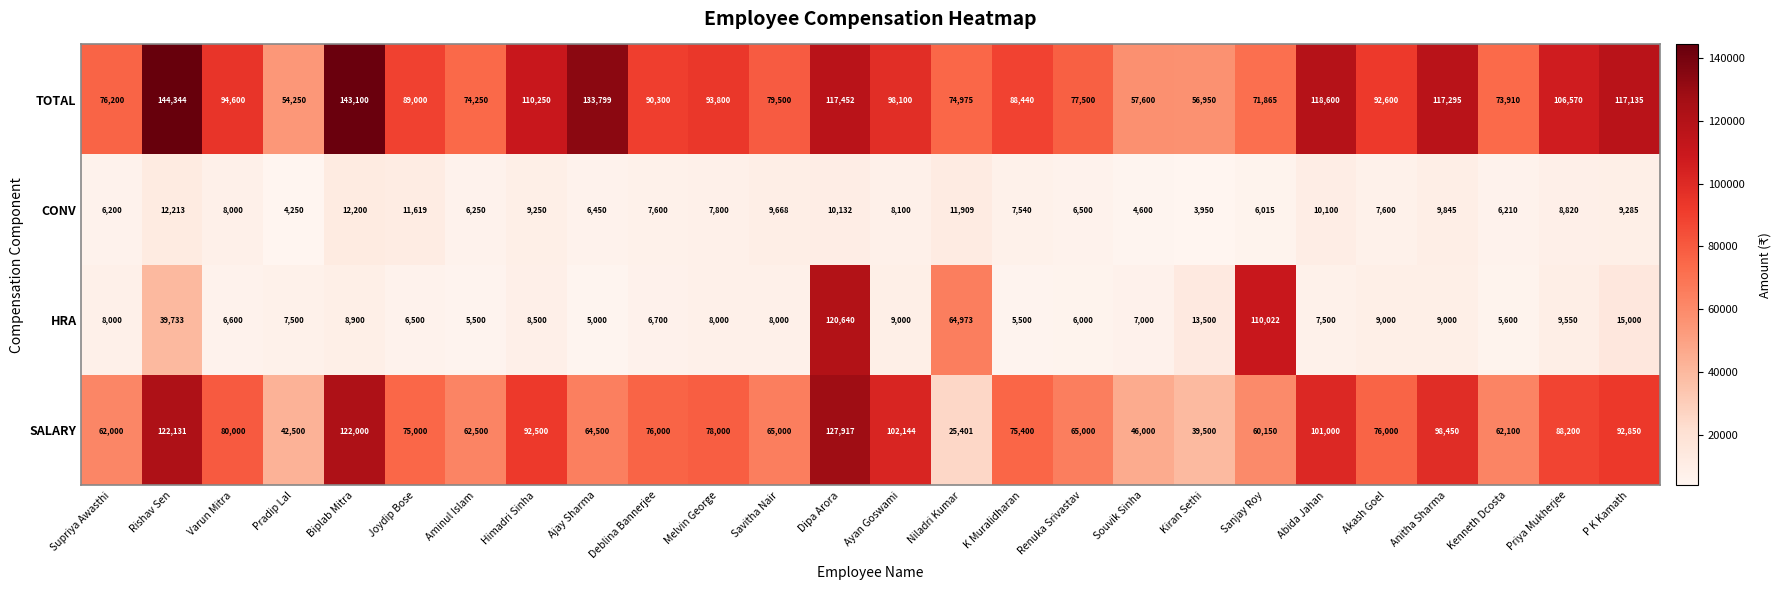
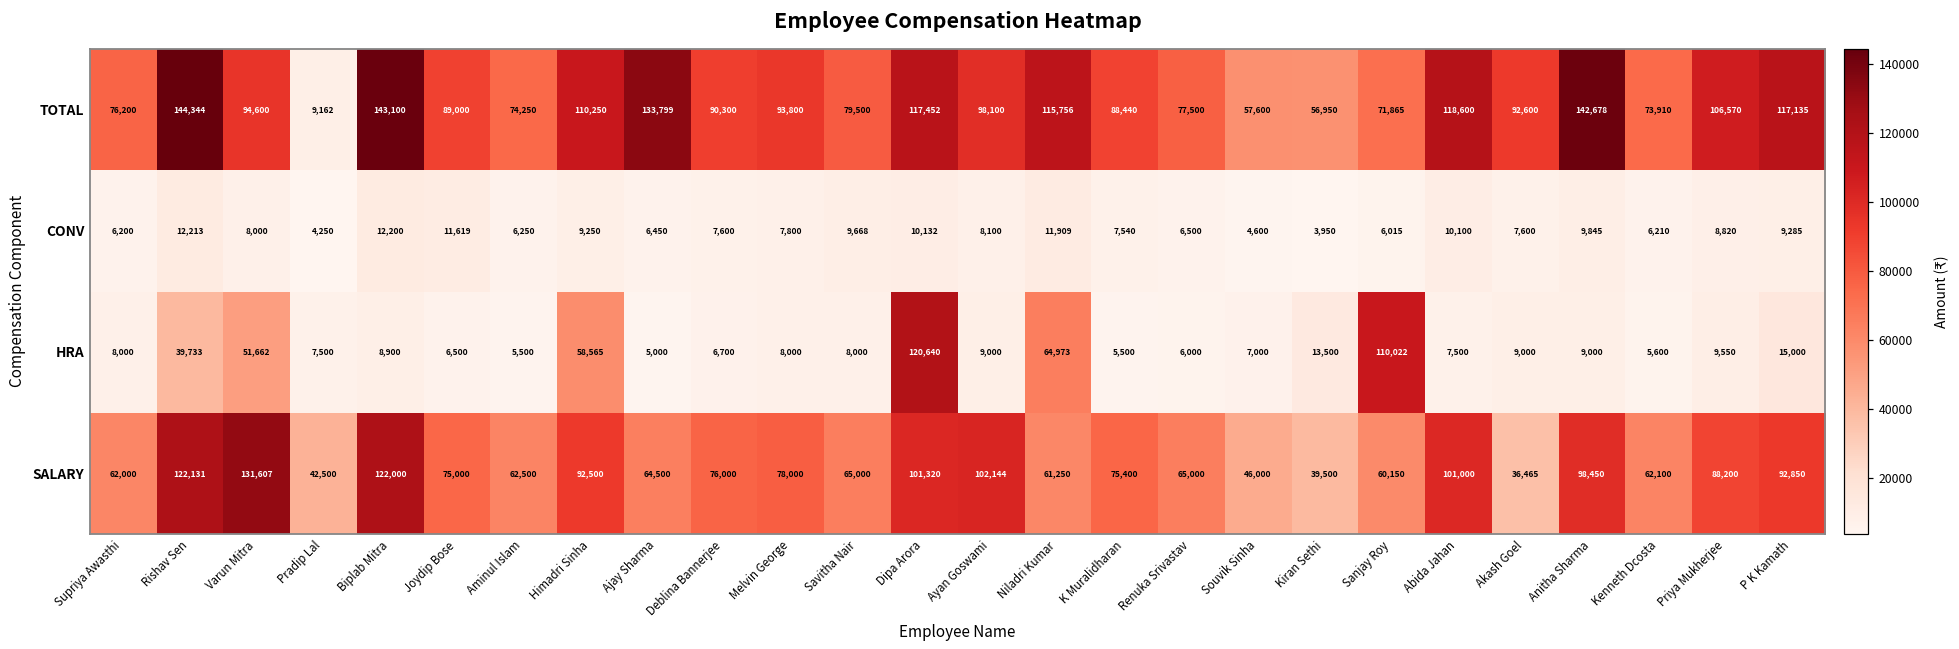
  {
    "TOTAL": {
      "Supriya Awasthi": "76,200",
      "Rishav Sen": "144,344",
      "Varun Mitra": "94,600",
-     "Pradip Lal": "54,250",
+     "Pradip Lal": "9,162",
      "Biplab Mitra": "143,100",
      "Joydip Bose": "89,000",
      "Aminul Islam": "74,250",
      "Himadri Sinha": "110,250",
      "Ajay Sharma": "133,799",
      "Deblina Bannerjee": "90,300",
      "Melvin George": "93,800",
      "Savitha Nair": "79,500",
      "Dipa Arora": "117,452",
      "Ayan Goswami": "98,100",
-     "Niladri Kumar": "74,975",
+     "Niladri Kumar": "115,756",
      "K Muralidharan": "88,440",
      "Renuka Srivastav": "77,500",
      "Souvik Sinha": "57,600",
      "Kiran Sethi": "56,950",
      "Sanjay Roy": "71,865",
      "Abida Jahan": "118,600",
      "Akash Goel": "92,600",
-     "Anitha Sharma": "117,295",
+     "Anitha Sharma": "142,678",
      "Kenneth Dcosta": "73,910",
      "Priya Mukherjee": "106,570",
      "P K Kamath": "117,135"
    },
    "CONV": {
      "Supriya Awasthi": "6,200",
      "Rishav Sen": "12,213",
      "Varun Mitra": "8,000",
      "Pradip Lal": "4,250",
      "Biplab Mitra": "12,200",
      "Joydip Bose": "11,619",
      "Aminul Islam": "6,250",
      "Himadri Sinha": "9,250",
      "Ajay Sharma": "6,450",
      "Deblina Bannerjee": "7,600",
      "Melvin George": "7,800",
      "Savitha Nair": "9,668",
      "Dipa Arora": "10,132",
      "Ayan Goswami": "8,100",
      "Niladri Kumar": "11,909",
      "K Muralidharan": "7,540",
      "Renuka Srivastav": "6,500",
      "Souvik Sinha": "4,600",
      "Kiran Sethi": "3,950",
      "Sanjay Roy": "6,015",
      "Abida Jahan": "10,100",
      "Akash Goel": "7,600",
      "Anitha Sharma": "9,845",
      "Kenneth Dcosta": "6,210",
      "Priya Mukherjee": "8,820",
      "P K Kamath": "9,285"
    },
    "HRA": {
      "Supriya Awasthi": "8,000",
      "Rishav Sen": "39,733",
-     "Varun Mitra": "6,600",
+     "Varun Mitra": "51,662",
      "Pradip Lal": "7,500",
      "Biplab Mitra": "8,900",
      "Joydip Bose": "6,500",
      "Aminul Islam": "5,500",
-     "Himadri Sinha": "8,500",
+     "Himadri Sinha": "58,565",
      "Ajay Sharma": "5,000",
      "Deblina Bannerjee": "6,700",
      "Melvin George": "8,000",
      "Savitha Nair": "8,000",
      "Dipa Arora": "120,640",
      "Ayan Goswami": "9,000",
      "Niladri Kumar": "64,973",
      "K Muralidharan": "5,500",
      "Renuka Srivastav": "6,000",
      "Souvik Sinha": "7,000",
      "Kiran Sethi": "13,500",
      "Sanjay Roy": "110,022",
      "Abida Jahan": "7,500",
      "Akash Goel": "9,000",
      "Anitha Sharma": "9,000",
      "Kenneth Dcosta": "5,600",
      "Priya Mukherjee": "9,550",
      "P K Kamath": "15,000"
    },
    "SALARY": {
      "Supriya Awasthi": "62,000",
      "Rishav Sen": "122,131",
-     "Varun Mitra": "80,000",
+     "Varun Mitra": "131,607",
      "Pradip Lal": "42,500",
      "Biplab Mitra": "122,000",
      "Joydip Bose": "75,000",
      "Aminul Islam": "62,500",
      "Himadri Sinha": "92,500",
      "Ajay Sharma": "64,500",
      "Deblina Bannerjee": "76,000",
      "Melvin George": "78,000",
      "Savitha Nair": "65,000",
-     "Dipa Arora": "127,917",
+     "Dipa Arora": "101,320",
      "Ayan Goswami": "102,144",
-     "Niladri Kumar": "25,401",
+     "Niladri Kumar": "61,250",
      "K Muralidharan": "75,400",
      "Renuka Srivastav": "65,000",
      "Souvik Sinha": "46,000",
      "Kiran Sethi": "39,500",
      "Sanjay Roy": "60,150",
      "Abida Jahan": "101,000",
-     "Akash Goel": "76,000",
+     "Akash Goel": "36,465",
      "Anitha Sharma": "98,450",
      "Kenneth Dcosta": "62,100",
      "Priya Mukherjee": "88,200",
      "P K Kamath": "92,850"
    }
  }
